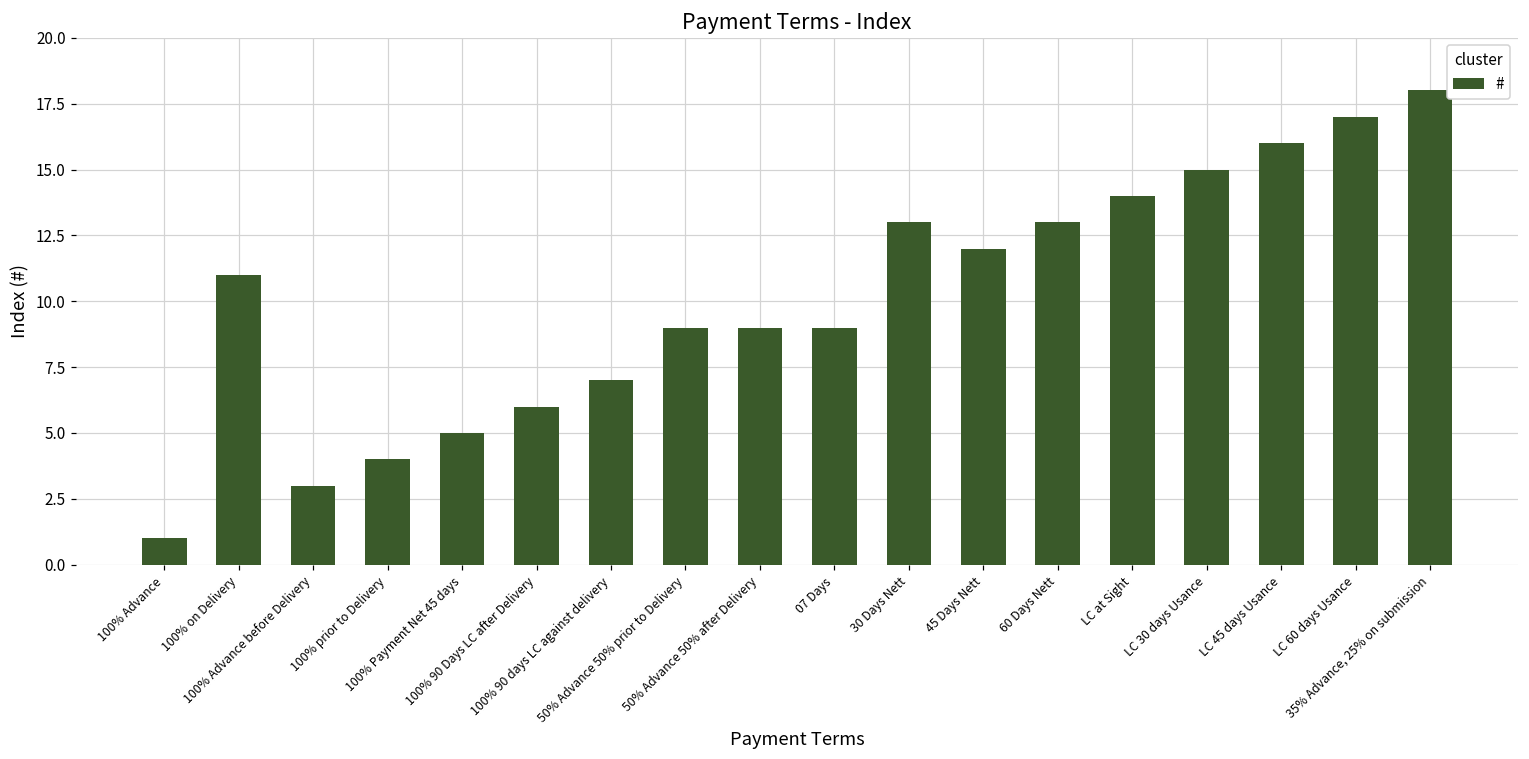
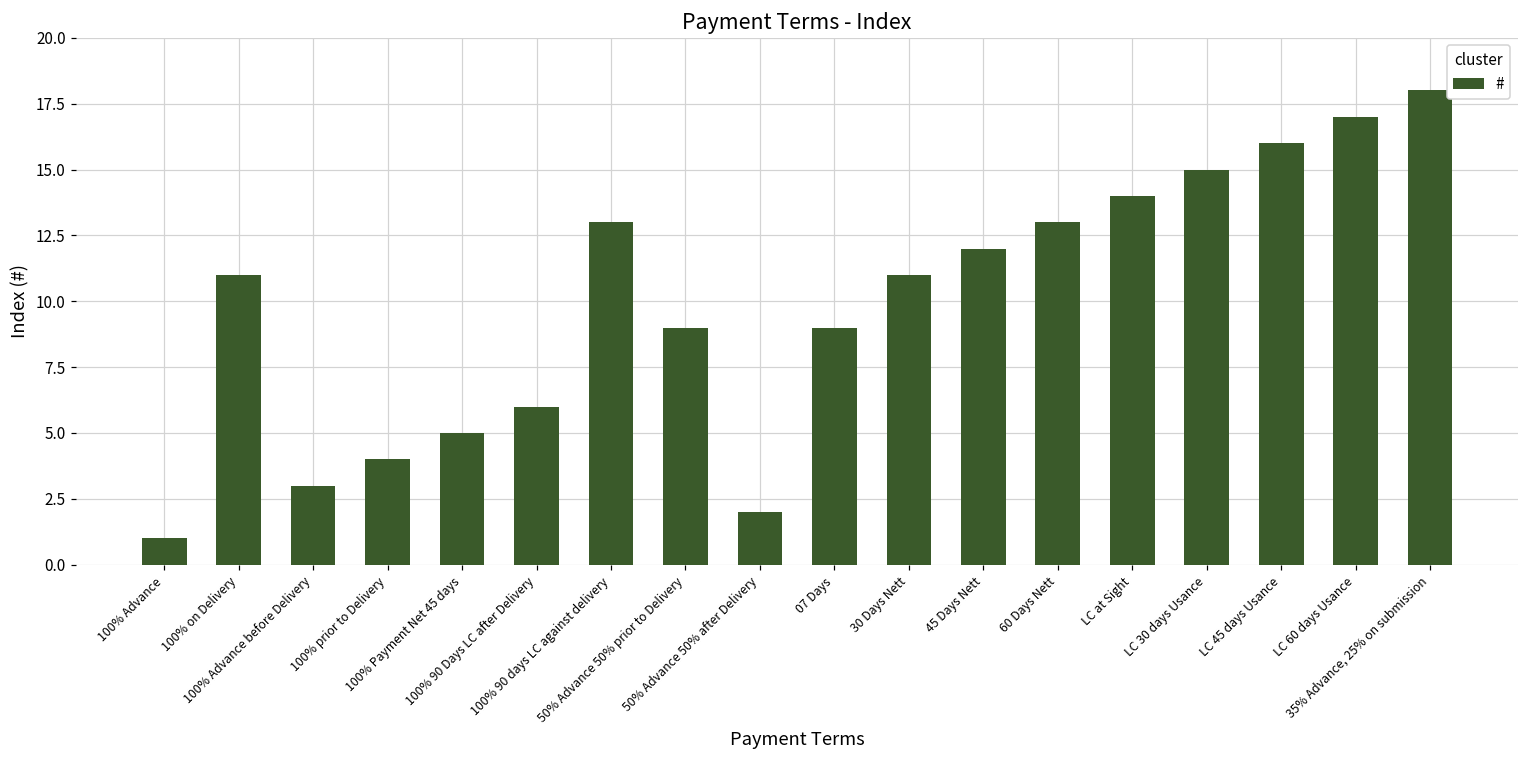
  {
    "100% Advance": 1,
    "100% on Delivery": 11,
    "100% Advance before Delivery": 3,
    "100% prior to Delivery": 4,
    "100% Payment Net 45 days": 5,
    "100% 90 Days LC after Delivery": 6,
-   "100% 90 days LC against delivery": 7,
+   "100% 90 days LC against delivery": 13,
    "50% Advance 50% prior to Delivery": 9,
-   "50% Advance 50% after Delivery": 9,
+   "50% Advance 50% after Delivery": 2,
    "07 Days": 9,
-   "30 Days Nett": 13,
+   "30 Days Nett": 11,
    "45 Days Nett": 12,
    "60 Days Nett": 13,
    "LC at Sight": 14,
    "LC 30 days Usance": 15,
    "LC 45 days Usance": 16,
    "LC 60 days Usance": 17,
    "35% Advance, 25% on submission": 18
  }
